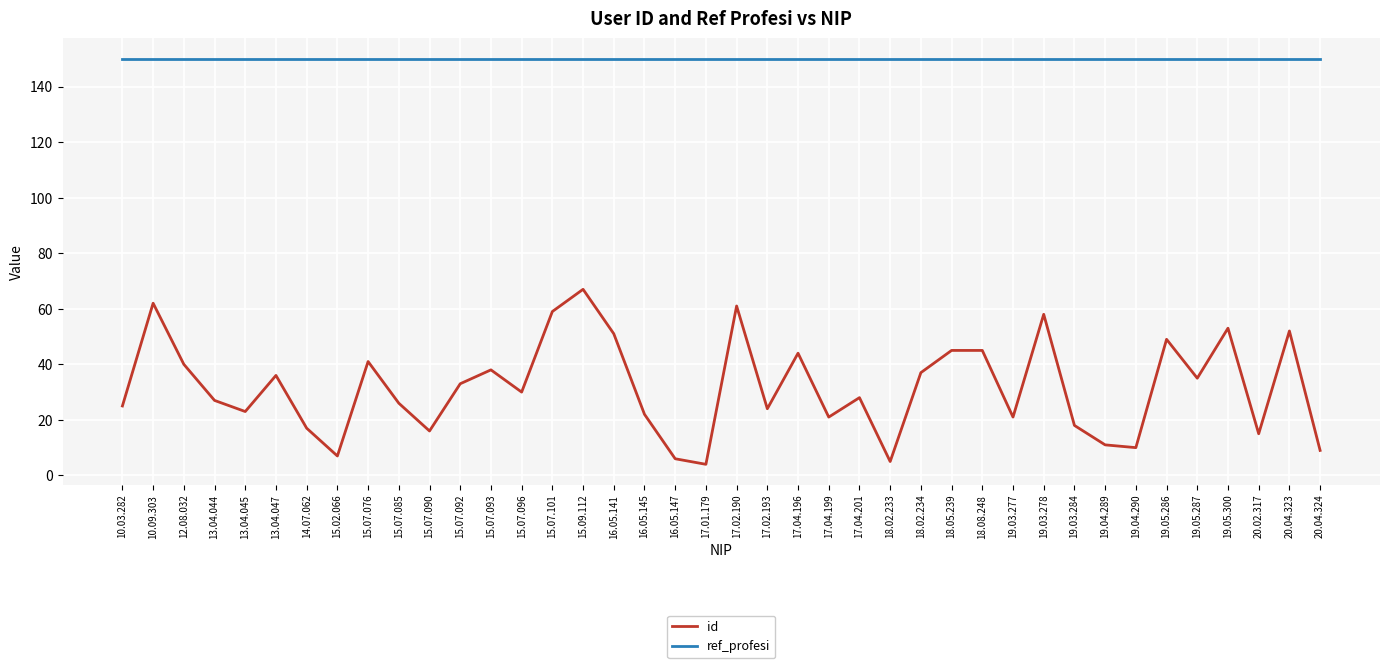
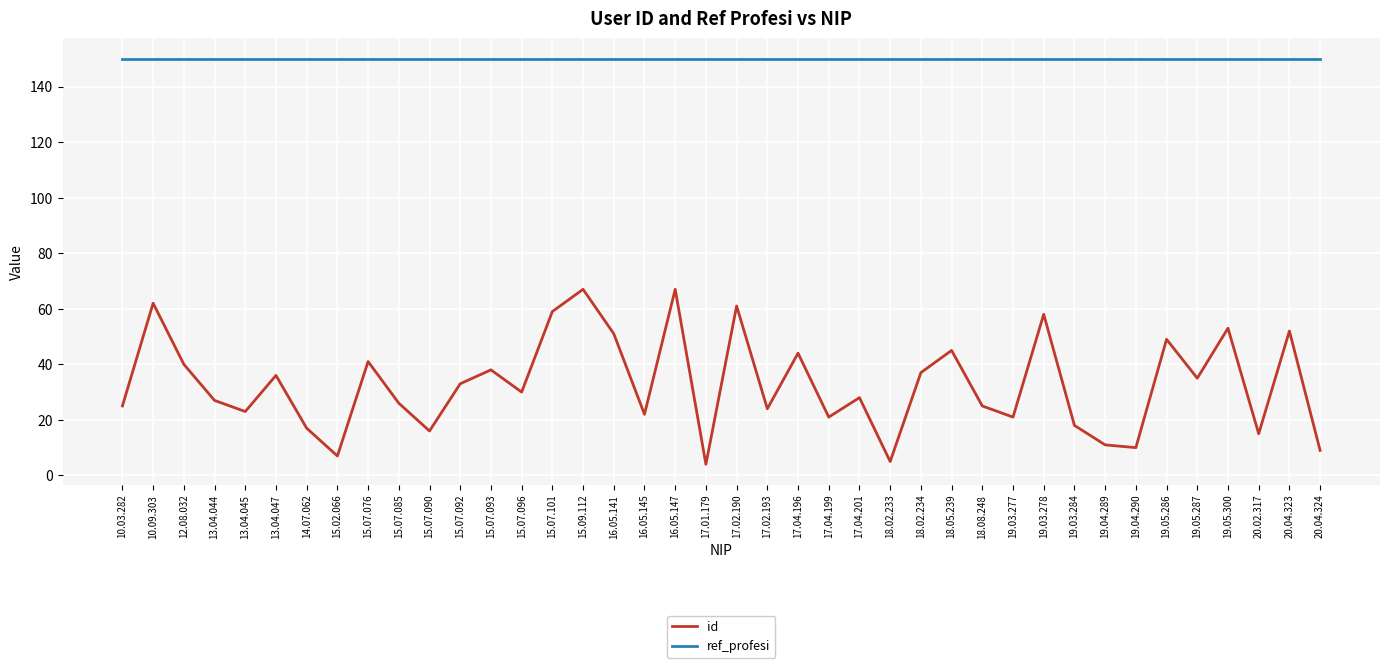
  {
    "id": {
      "10.03.282": 25,
      "10.09.303": 62,
      "12.08.032": 40,
      "13.04.044": 27,
      "13.04.045": 23,
      "13.04.047": 36,
      "14.07.062": 17,
      "15.02.066": 7,
      "15.07.076": 41,
      "15.07.085": 26,
      "15.07.090": 16,
      "15.07.092": 33,
      "15.07.093": 38,
      "15.07.096": 30,
      "15.07.101": 59,
      "15.09.112": 67,
      "16.05.141": 51,
      "16.05.145": 22,
-     "16.05.147": 6,
+     "16.05.147": 67,
      "17.01.179": 4,
      "17.02.190": 61,
      "17.02.193": 24,
      "17.04.196": 44,
      "17.04.199": 21,
      "17.04.201": 28,
      "18.02.233": 5,
      "18.02.234": 37,
      "18.05.239": 45,
-     "18.08.248": 45,
+     "18.08.248": 25,
      "19.03.277": 21,
      "19.03.278": 58,
      "19.03.284": 18,
      "19.04.289": 11,
      "19.04.290": 10,
      "19.05.286": 49,
      "19.05.287": 35,
      "19.05.300": 53,
      "20.02.317": 15,
      "20.04.323": 52,
      "20.04.324": 9
    },
    "ref_profesi": {
      "10.03.282": 150,
      "10.09.303": 150,
      "12.08.032": 150,
      "13.04.044": 150,
      "13.04.045": 150,
      "13.04.047": 150,
      "14.07.062": 150,
      "15.02.066": 150,
      "15.07.076": 150,
      "15.07.085": 150,
      "15.07.090": 150,
      "15.07.092": 150,
      "15.07.093": 150,
      "15.07.096": 150,
      "15.07.101": 150,
      "15.09.112": 150,
      "16.05.141": 150,
      "16.05.145": 150,
      "16.05.147": 150,
      "17.01.179": 150,
      "17.02.190": 150,
      "17.02.193": 150,
      "17.04.196": 150,
      "17.04.199": 150,
      "17.04.201": 150,
      "18.02.233": 150,
      "18.02.234": 150,
      "18.05.239": 150,
      "18.08.248": 150,
      "19.03.277": 150,
      "19.03.278": 150,
      "19.03.284": 150,
      "19.04.289": 150,
      "19.04.290": 150,
      "19.05.286": 150,
      "19.05.287": 150,
      "19.05.300": 150,
      "20.02.317": 150,
      "20.04.323": 150,
      "20.04.324": 150
    }
  }
